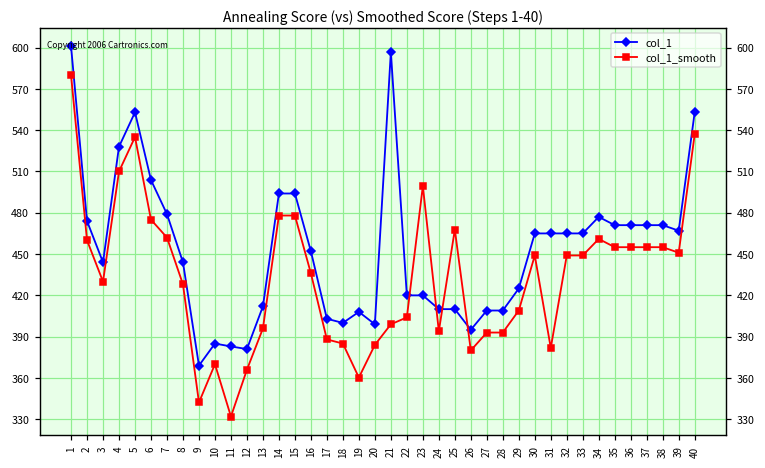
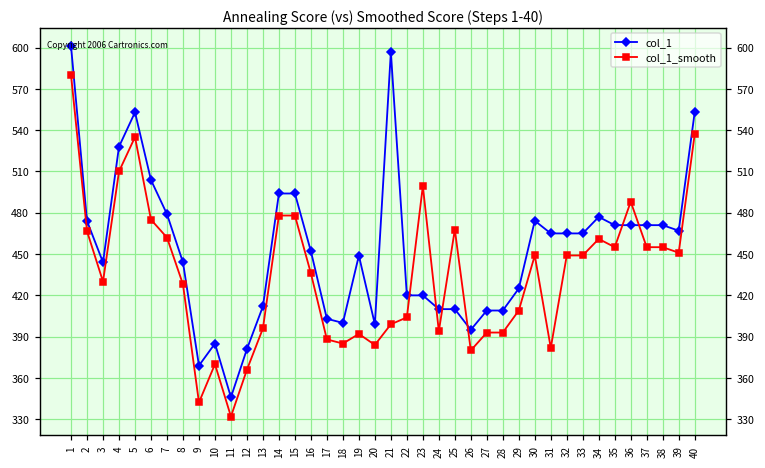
  {
    "col_1": {
      "2": 474,
      "3": 444,
      "4": 528,
      "5": 553,
      "6": 504,
      "7": 479,
      "8": 444,
      "9": 369,
      "10": 385,
-     "11": 383,
+     "11": 346,
      "12": 381,
      "13": 412,
      "14": 494,
      "15": 494,
      "16": 452,
      "17": 403,
      "18": 400,
-     "19": 408,
+     "19": 449,
      "20": 399,
      "21": 597,
      "22": 420,
      "23": 420,
      "24": 410,
      "25": 410,
      "26": 395,
      "27": 409,
      "28": 409,
      "29": 425,
-     "30": 465,
+     "30": 474,
      "31": 465,
      "32": 465,
      "33": 465,
      "34": 477,
      "35": 471,
      "36": 471,
      "37": 471,
      "38": 471,
      "39": 467,
      "40": 553
    },
    "col_1_smooth": {
      "1": 580,
-     "2": 460,
+     "2": 467,
      "3": 430,
      "4": 510,
      "5": 535,
      "6": 475,
      "7": 462,
      "8": 428,
      "9": 342,
      "10": 370,
      "11": 332,
      "12": 366,
      "13": 396,
      "14": 478,
      "15": 478,
      "16": 436,
      "17": 388,
      "18": 385,
-     "19": 360,
+     "19": 392,
      "20": 384,
      "21": 399,
      "22": 404,
      "23": 499,
      "24": 394,
      "25": 468,
      "26": 380,
      "27": 393,
      "28": 393,
      "29": 409,
      "30": 449,
      "31": 382,
      "32": 449,
      "33": 449,
      "34": 461,
      "35": 455,
-     "36": 455,
+     "36": 488,
      "37": 455,
      "38": 455,
      "39": 451,
      "40": 537
    }
  }
